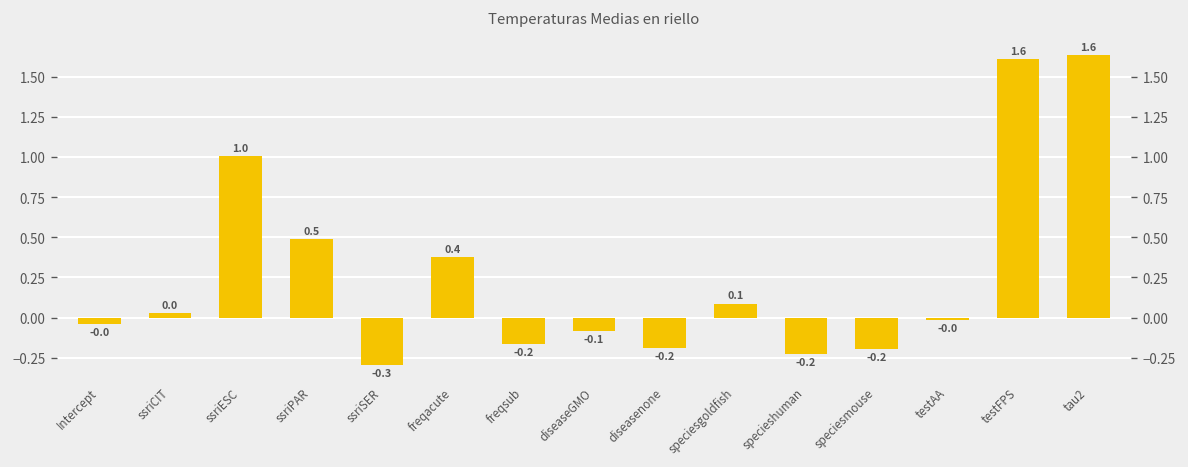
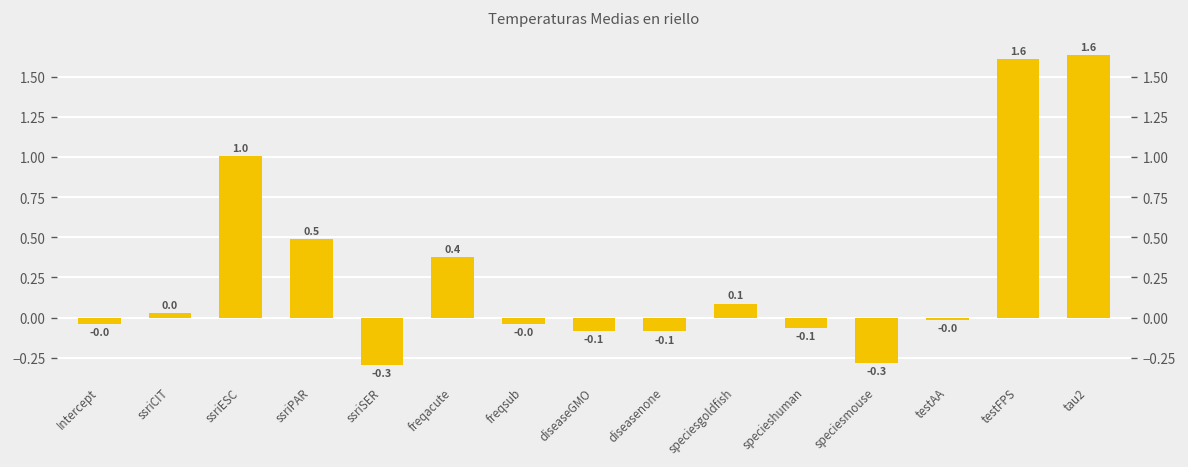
  {
    "Intercept": -0.0,
    "ssriCIT": 0.0,
    "ssriESC": 1.0,
    "ssriPAR": 0.5,
    "ssriSER": -0.3,
    "freqacute": 0.4,
-   "freqsub": -0.2,
+   "freqsub": -0.0,
    "diseaseGMO": -0.1,
-   "diseasenone": -0.2,
+   "diseasenone": -0.1,
    "speciesgoldfish": 0.1,
-   "specieshuman": -0.2,
-   "speciesmouse": -0.2,
+   "specieshuman": -0.1,
+   "speciesmouse": -0.3,
    "testAA": -0.0,
    "testFPS": 1.6,
    "tau2": 1.6
  }
